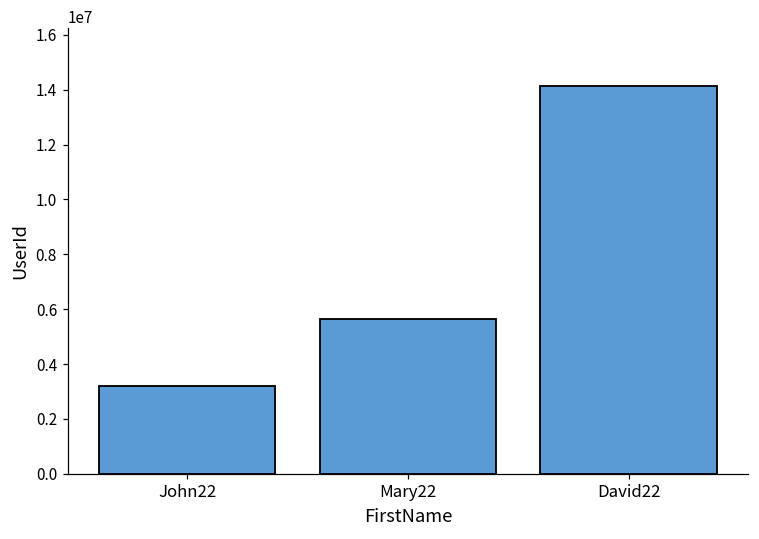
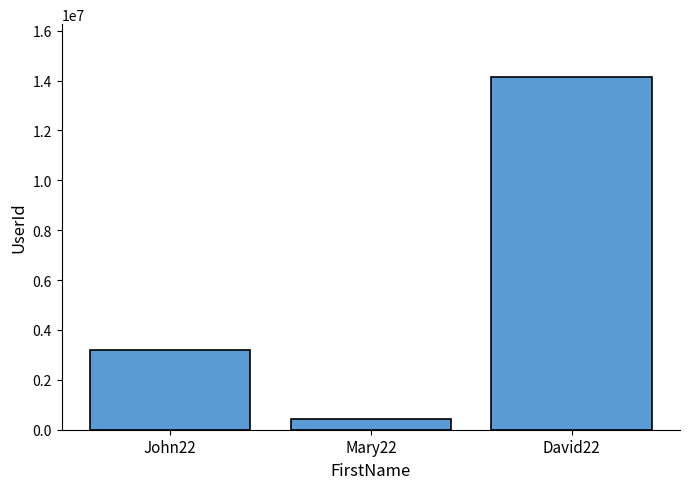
  {
    "John22": 3200000,
-   "Mary22": 5600000,
+   "Mary22": 400000,
    "David22": 14100000
  }
